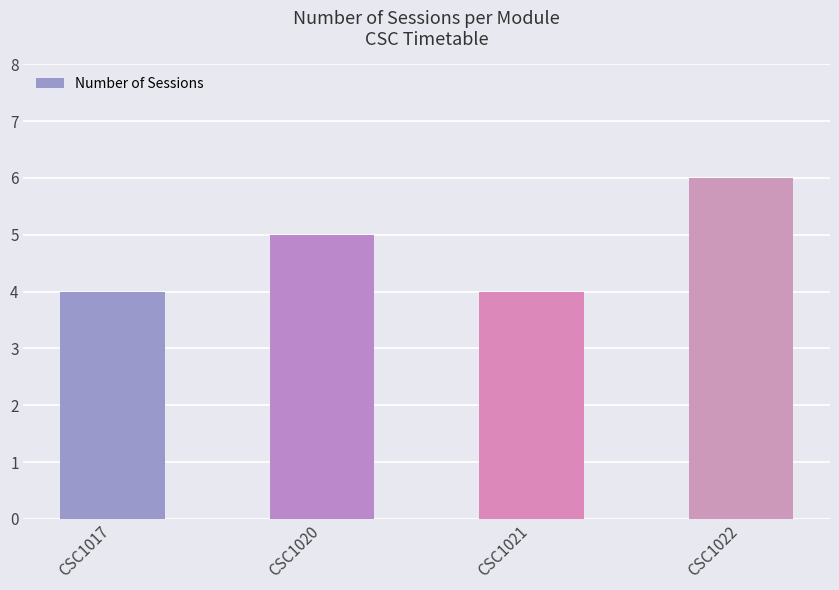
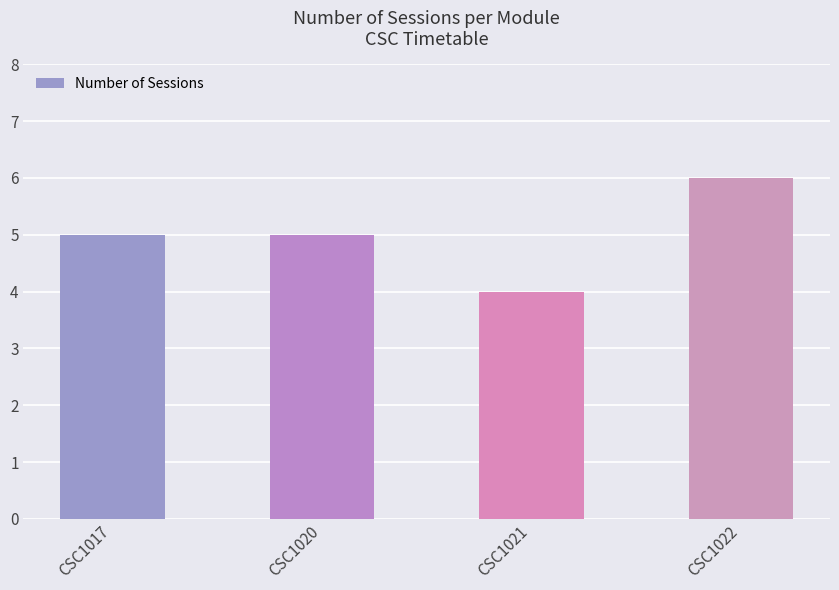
  {
-   "CSC1017": 4,
+   "CSC1017": 5,
    "CSC1020": 5,
    "CSC1021": 4,
    "CSC1022": 6
  }
